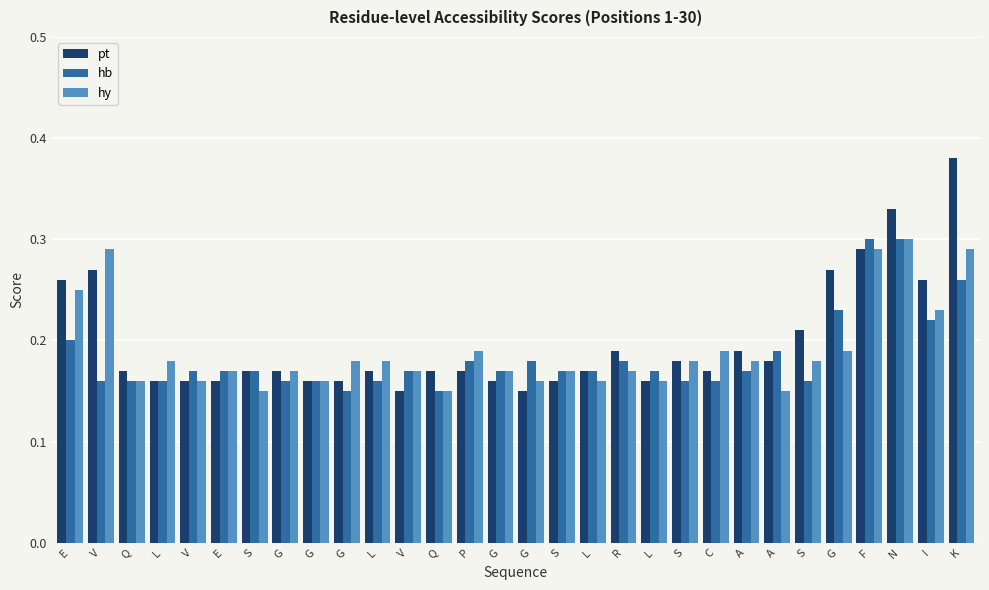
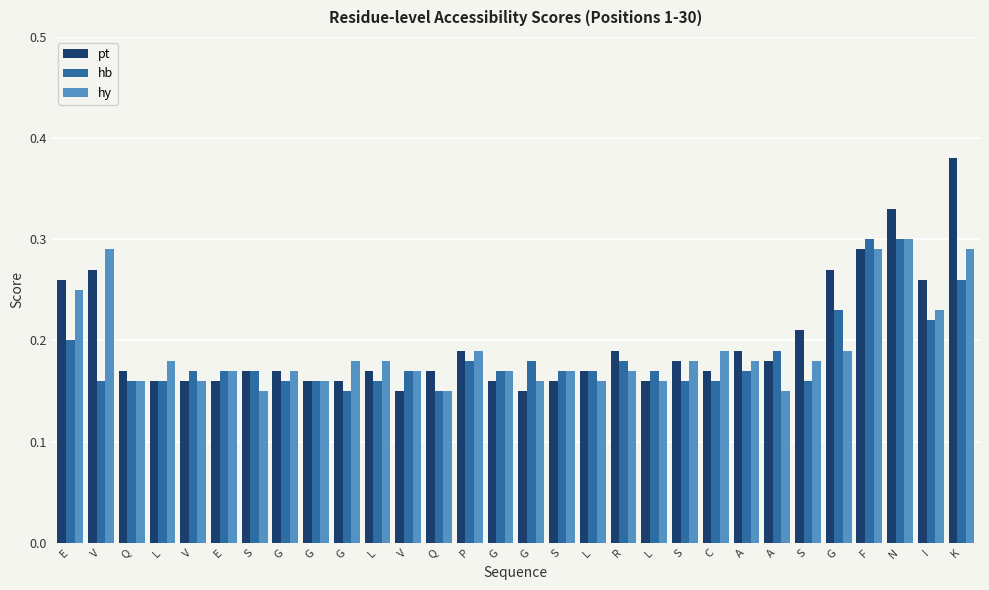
  {
    "pt": {
-     "P": 0.17,
+     "P": 0.19,
      "R": 0.19,
      "C": 0.17,
      "F": 0.29,
      "N": 0.33,
      "I": 0.26,
      "K": 0.38
    },
    "hb": {
      "P": 0.18,
      "R": 0.18,
      "C": 0.16,
      "F": 0.30,
      "N": 0.30,
      "I": 0.22,
      "K": 0.26
    },
    "hy": {
      "P": 0.19,
      "R": 0.17,
      "C": 0.19,
      "F": 0.29,
      "N": 0.30,
      "I": 0.23,
      "K": 0.29
    }
  }
